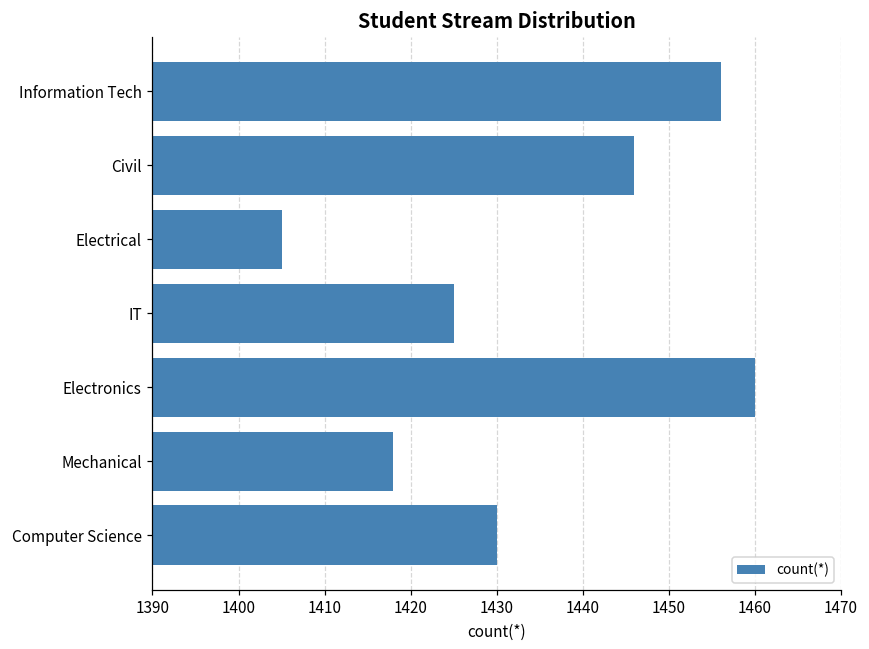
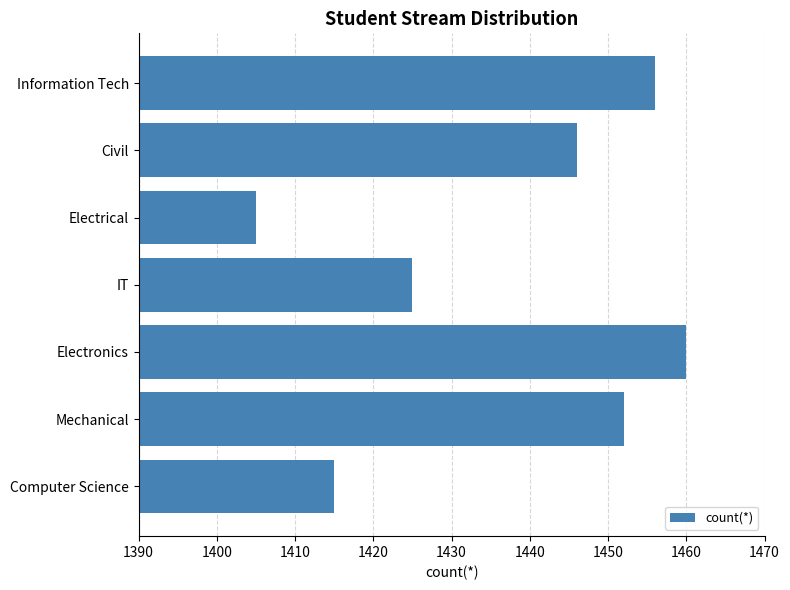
  {
    "Information Tech": 1456,
    "Civil": 1446,
    "Electrical": 1405,
    "IT": 1425,
    "Electronics": 1460,
-   "Mechanical": 1418,
-   "Computer Science": 1430
+   "Mechanical": 1452,
+   "Computer Science": 1415
  }
